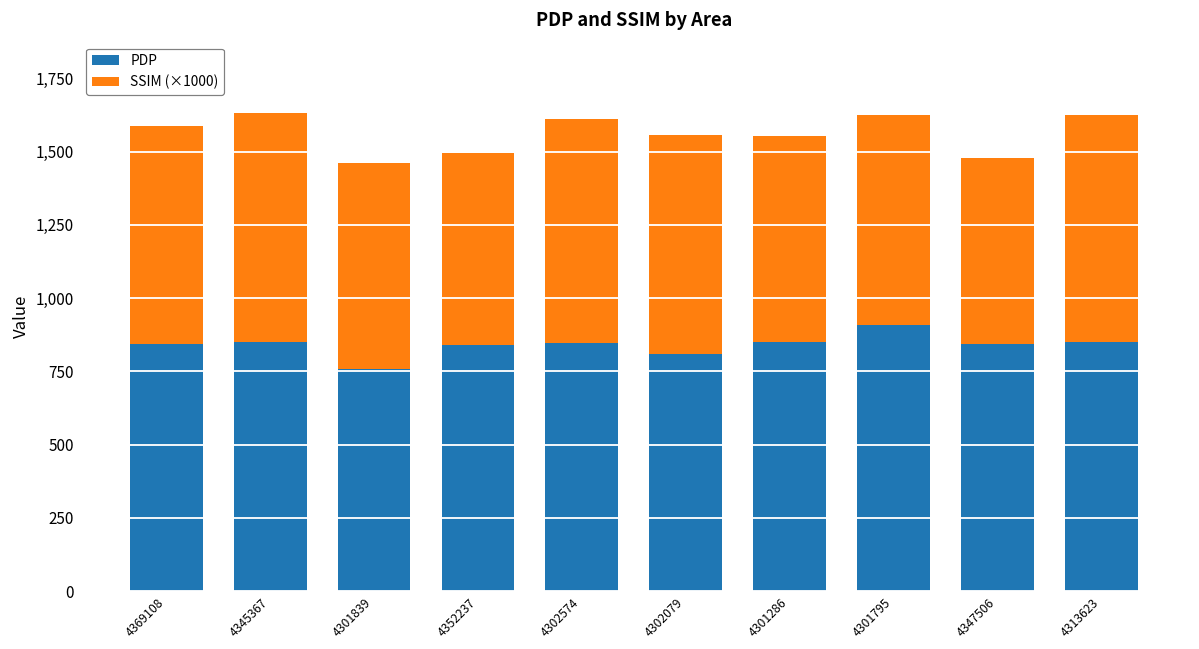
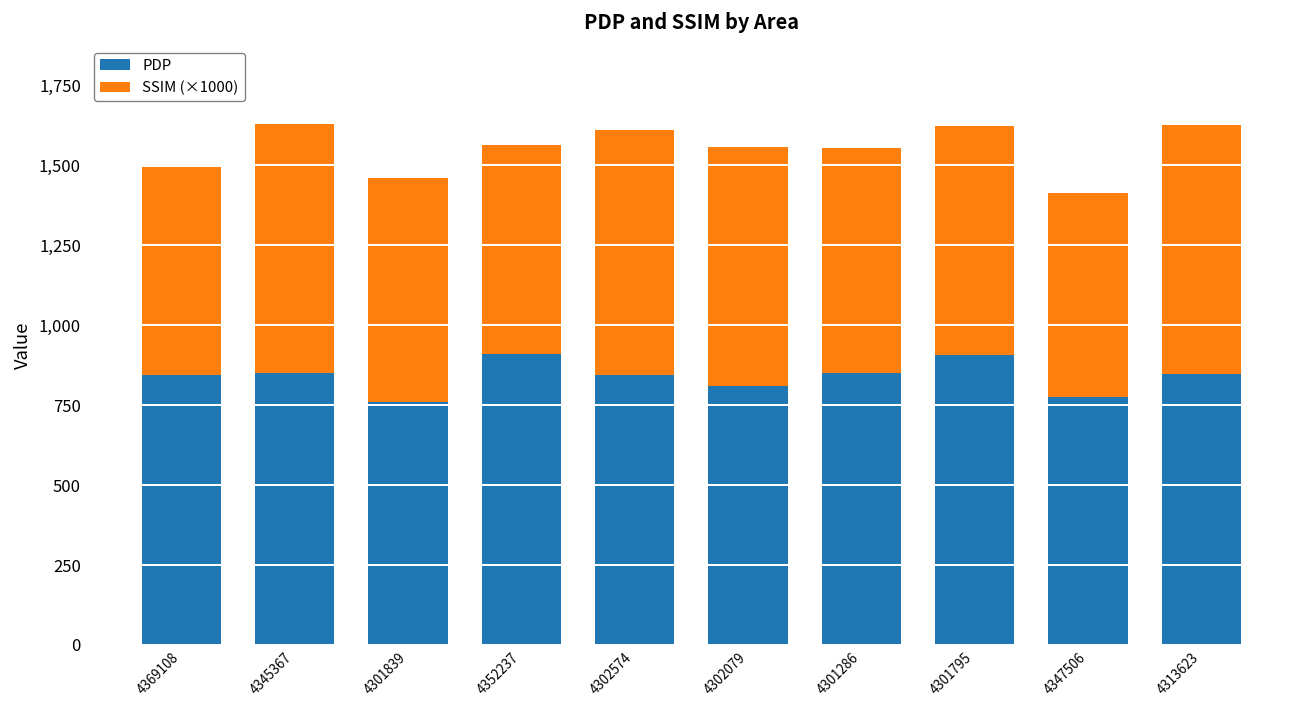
  {
    "PDP": {
      "4369108": 840,
      "4345367": 850,
      "4301839": 760,
-     "4352237": 840,
+     "4352237": 910,
      "4302574": 850,
      "4302079": 810,
      "4301286": 850,
      "4301795": 910,
-     "4347506": 840,
+     "4347506": 780,
      "4313623": 850
    },
    "SSIM (×1000)": {
-     "4369108": 740,
+     "4369108": 650,
      "4345367": 780,
      "4301839": 700,
      "4352237": 650,
      "4302574": 770,
      "4302079": 750,
      "4301286": 700,
      "4301795": 720,
      "4347506": 640,
      "4313623": 780
    }
  }
